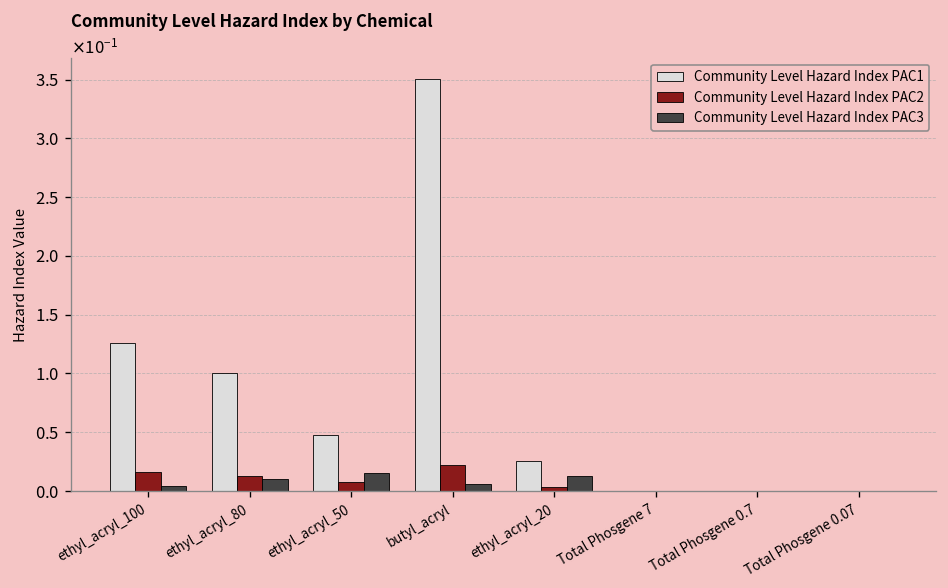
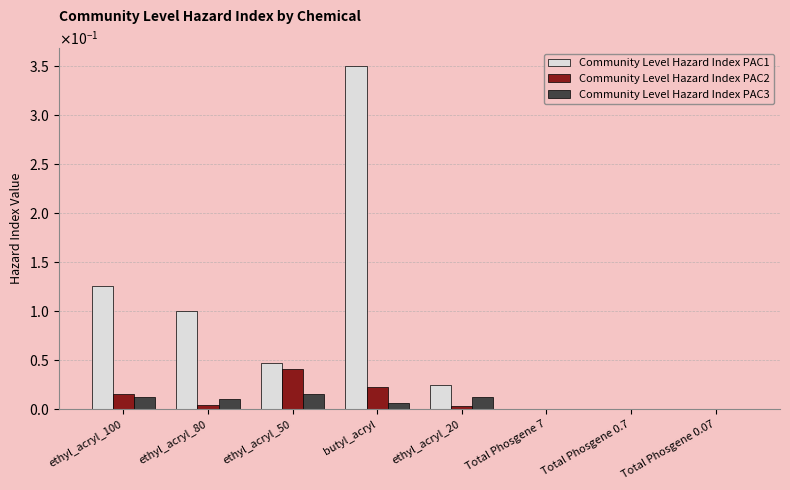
  {
    "Community Level Hazard Index PAC1": {
      "ethyl_acryl_100": 0.13,
      "ethyl_acryl_80": 0.10,
      "ethyl_acryl_50": 0.05,
      "butyl_acryl": 0.35,
      "ethyl_acryl_20": 0.03
    },
    "Community Level Hazard Index PAC2": {
      "ethyl_acryl_100": 0.02,
-     "ethyl_acryl_80": 0.01,
-     "ethyl_acryl_50": 0.01,
+     "ethyl_acryl_80": 0.00,
+     "ethyl_acryl_50": 0.04,
      "butyl_acryl": 0.02,
      "ethyl_acryl_20": 0.00
    },
    "Community Level Hazard Index PAC3": {
-     "ethyl_acryl_100": 0.00,
+     "ethyl_acryl_100": 0.01,
      "ethyl_acryl_80": 0.01,
      "ethyl_acryl_50": 0.02,
      "butyl_acryl": 0.01,
      "ethyl_acryl_20": 0.01
    }
  }
